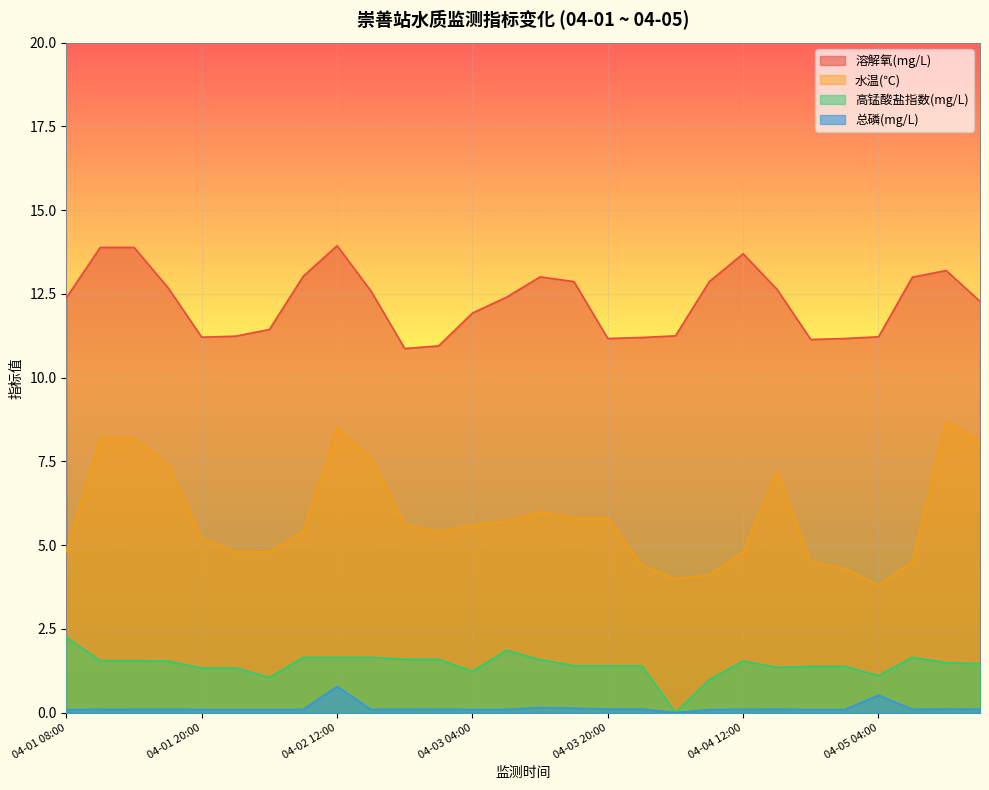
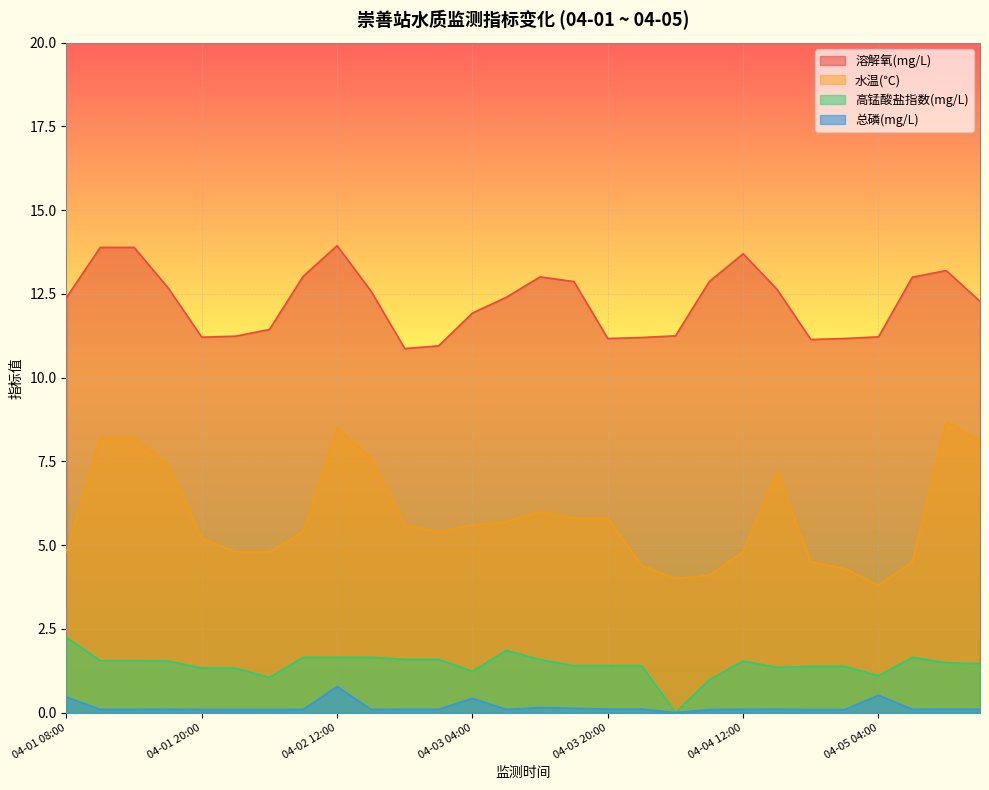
  {
    "溶解氧(mg/L)": {
      "04-01 08:00": 12.4,
      "04-01 20:00": 11.2,
      "04-02 12:00": 13.9,
      "04-03 04:00": 11.9,
      "04-03 20:00": 11.2,
      "04-04 12:00": 13.7,
      "04-05 04:00": 11.2
    },
    "水温(℃)": {
      "04-01 08:00": 4.8,
      "04-01 20:00": 5.2,
      "04-02 12:00": 8.5,
      "04-03 04:00": 5.6,
      "04-03 20:00": 5.8,
      "04-04 12:00": 4.8,
      "04-05 04:00": 3.8
    },
    "高锰酸盐指数(mg/L)": {
      "04-01 08:00": 2.3,
      "04-01 20:00": 1.3,
      "04-02 12:00": 1.7,
      "04-03 04:00": 1.2,
      "04-03 20:00": 1.4,
      "04-04 12:00": 1.5,
      "04-05 04:00": 1.1
    },
    "总磷(mg/L)": {
-     "04-01 08:00": 0.1,
+     "04-01 08:00": 0.5,
      "04-01 20:00": 0.1,
      "04-02 12:00": 0.8,
-     "04-03 04:00": 0.1,
+     "04-03 04:00": 0.4,
      "04-03 20:00": 0.1,
      "04-04 12:00": 0.1,
      "04-05 04:00": 0.5
    }
  }
